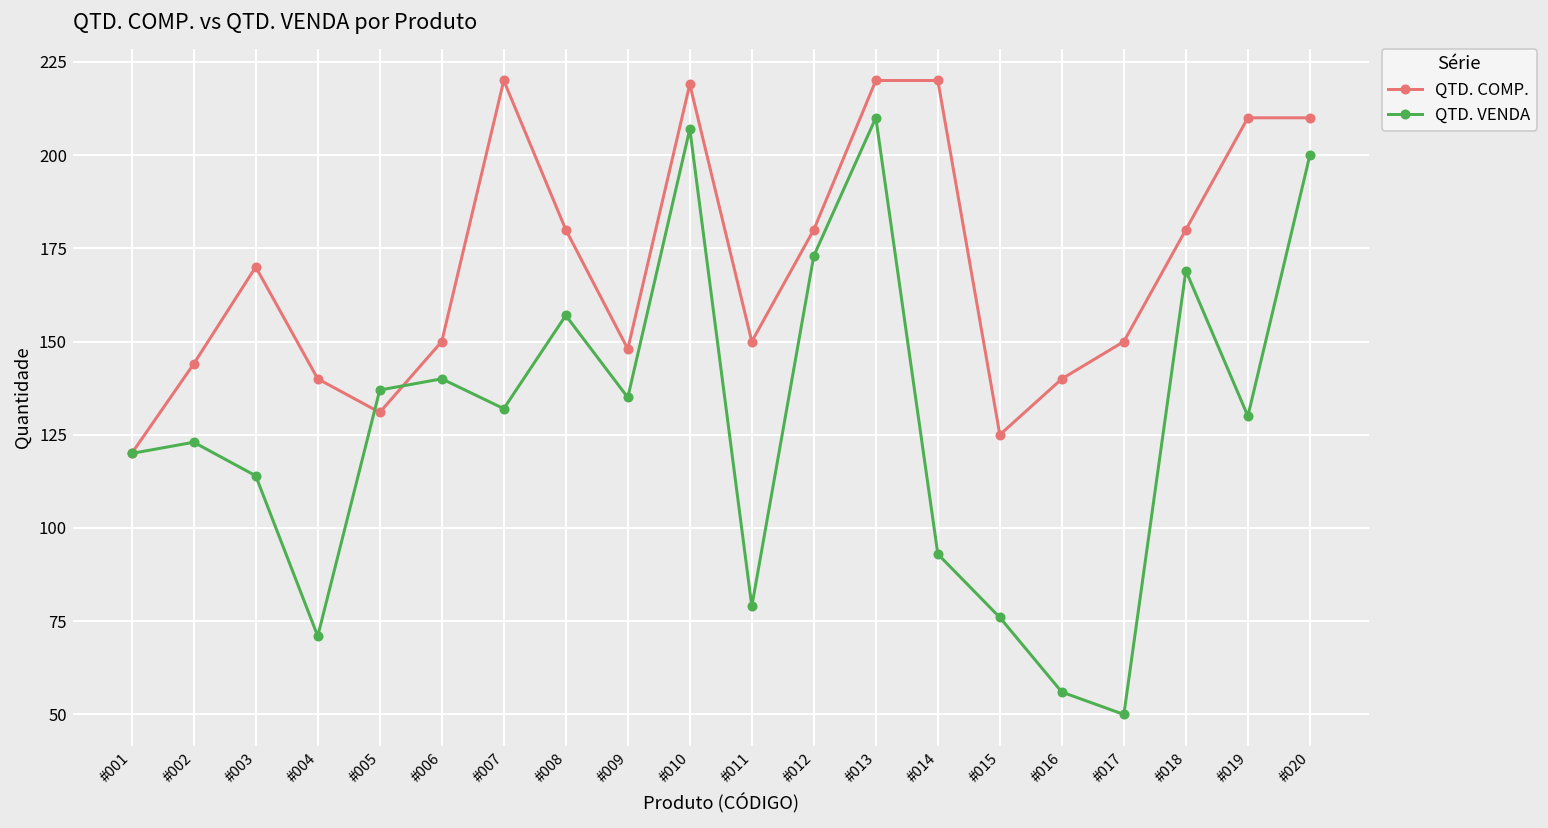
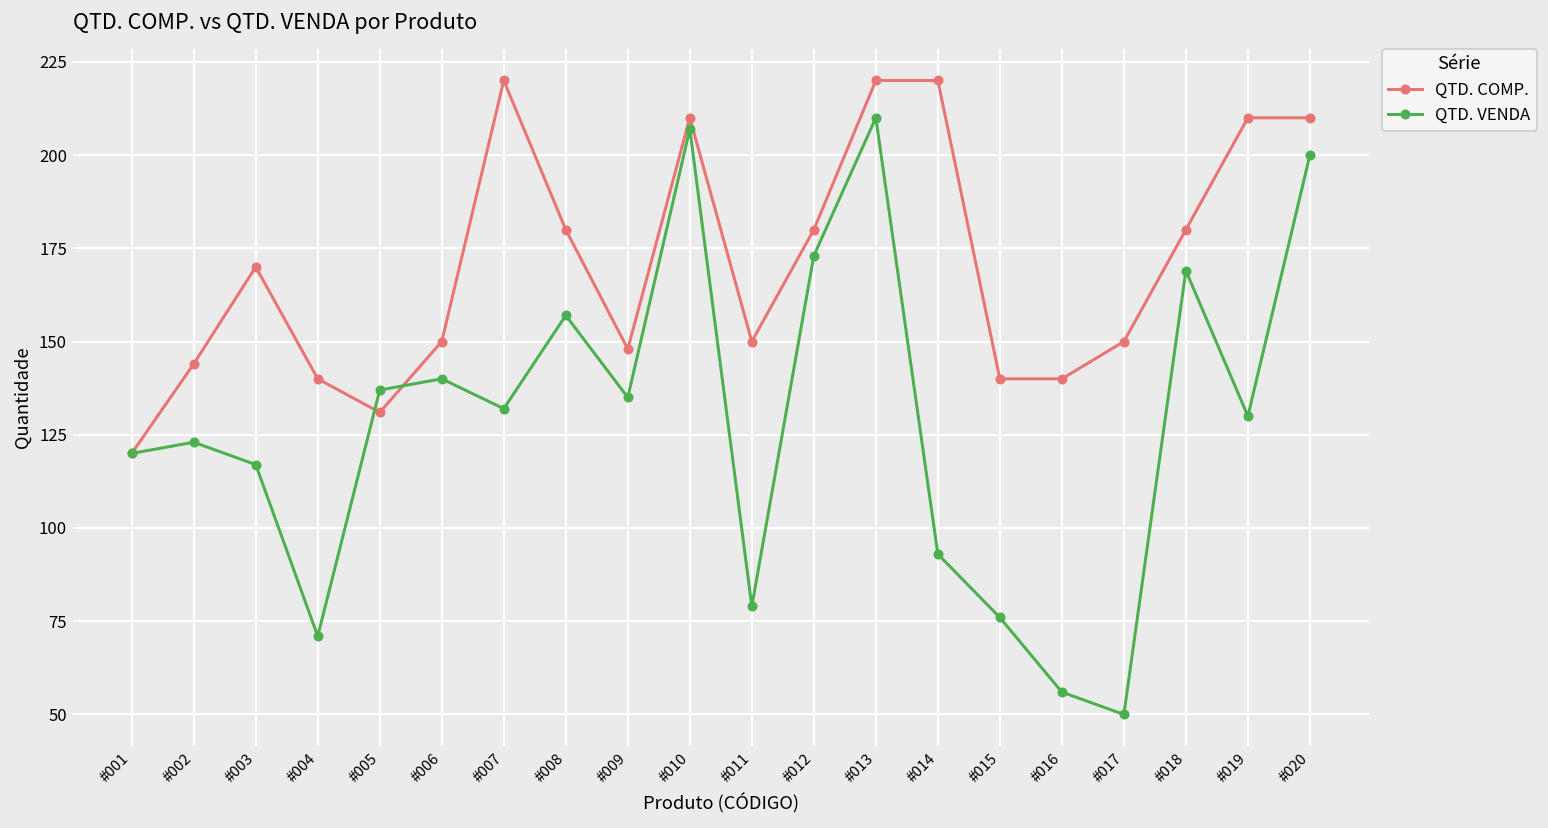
  {
    "QTD. COMP.": {
      "#002": 144,
      "#003": 170,
      "#004": 140,
      "#005": 131,
      "#006": 150,
      "#007": 220,
      "#008": 180,
      "#009": 148,
-     "#010": 219,
+     "#010": 210,
      "#011": 150,
      "#012": 180,
      "#013": 220,
      "#014": 220,
-     "#015": 125,
+     "#015": 140,
      "#016": 140,
      "#017": 150,
      "#018": 180,
      "#019": 210,
      "#020": 210
    },
    "QTD. VENDA": {
      "#002": 123,
-     "#003": 114,
+     "#003": 117,
      "#004": 71,
      "#005": 137,
      "#006": 140,
      "#007": 132,
      "#008": 157,
      "#009": 135,
      "#010": 207,
      "#011": 79,
      "#012": 173,
      "#013": 210,
      "#014": 93,
      "#015": 76,
      "#016": 56,
      "#017": 50,
      "#018": 169,
      "#019": 130,
      "#020": 200
    }
  }
